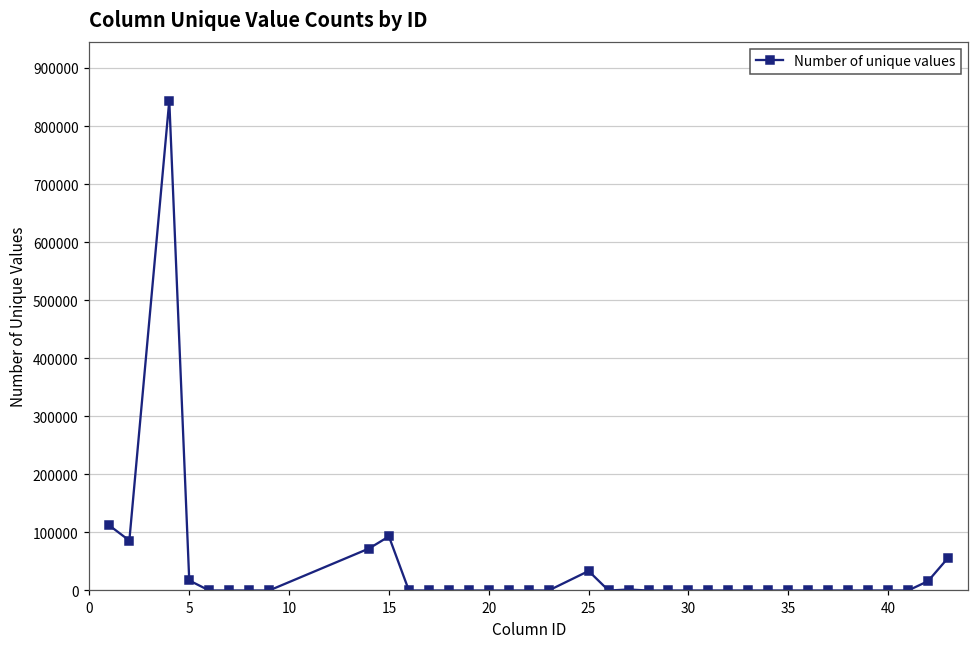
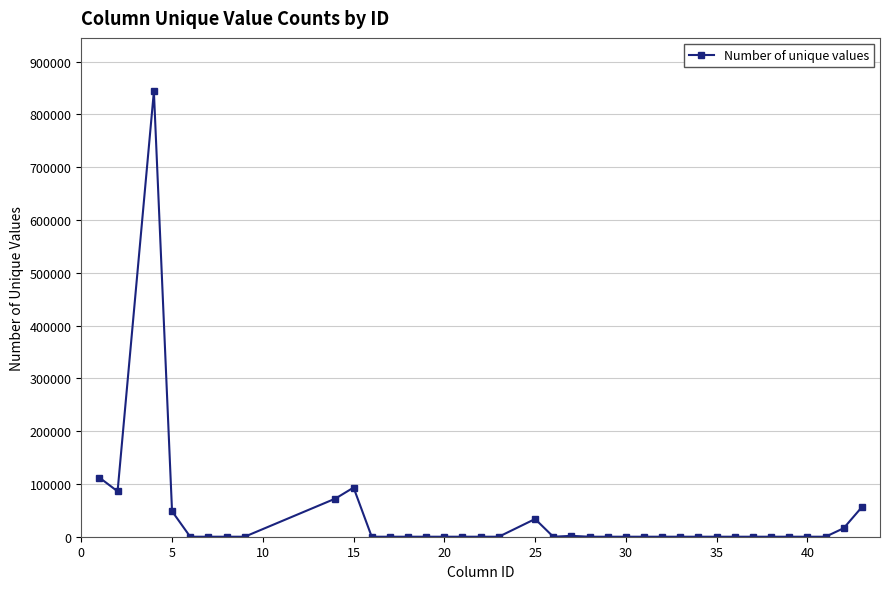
  {
-   "5": 20000,
+   "5": 50000,
    "15": 90000,
    "20": 0,
    "25": 30000,
    "30": 0,
    "35": 0,
    "40": 0
  }
